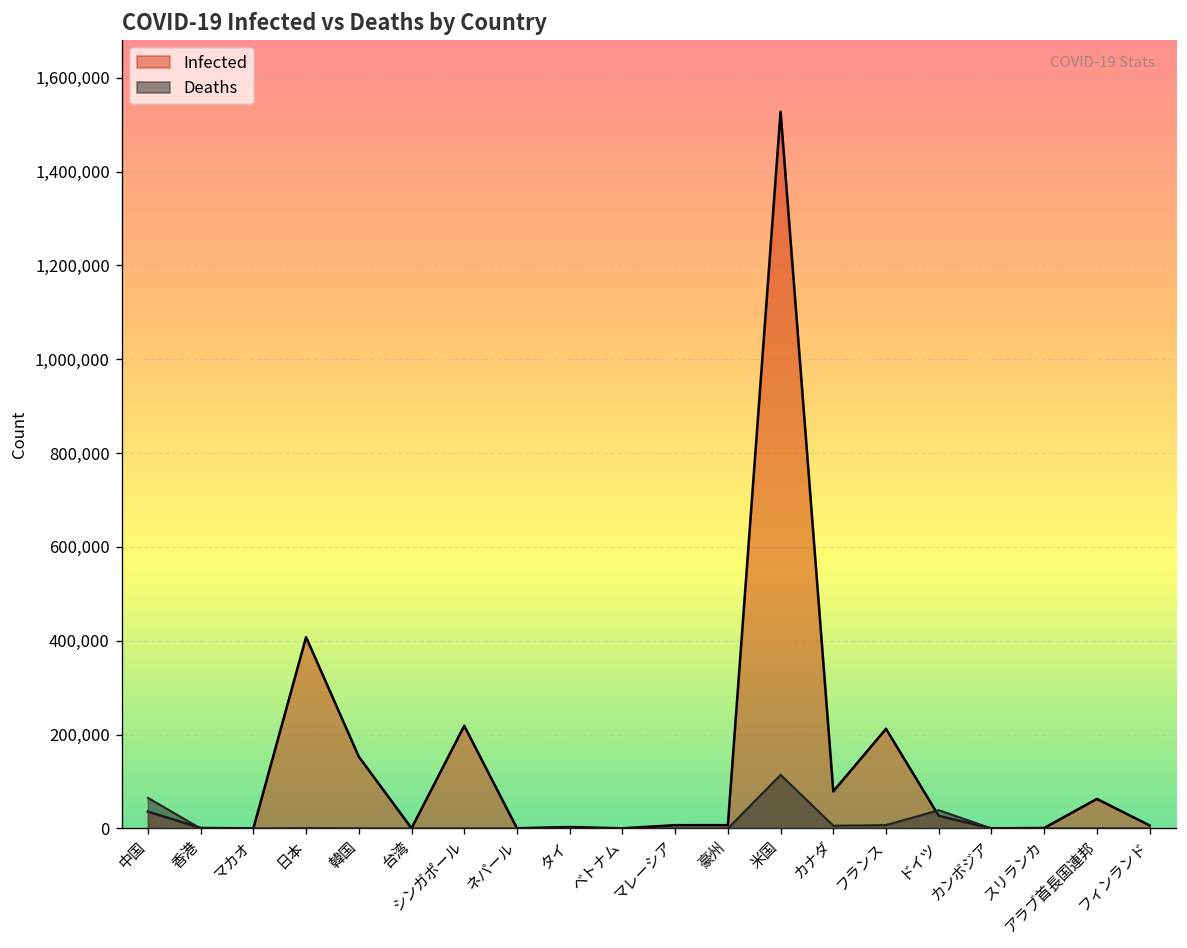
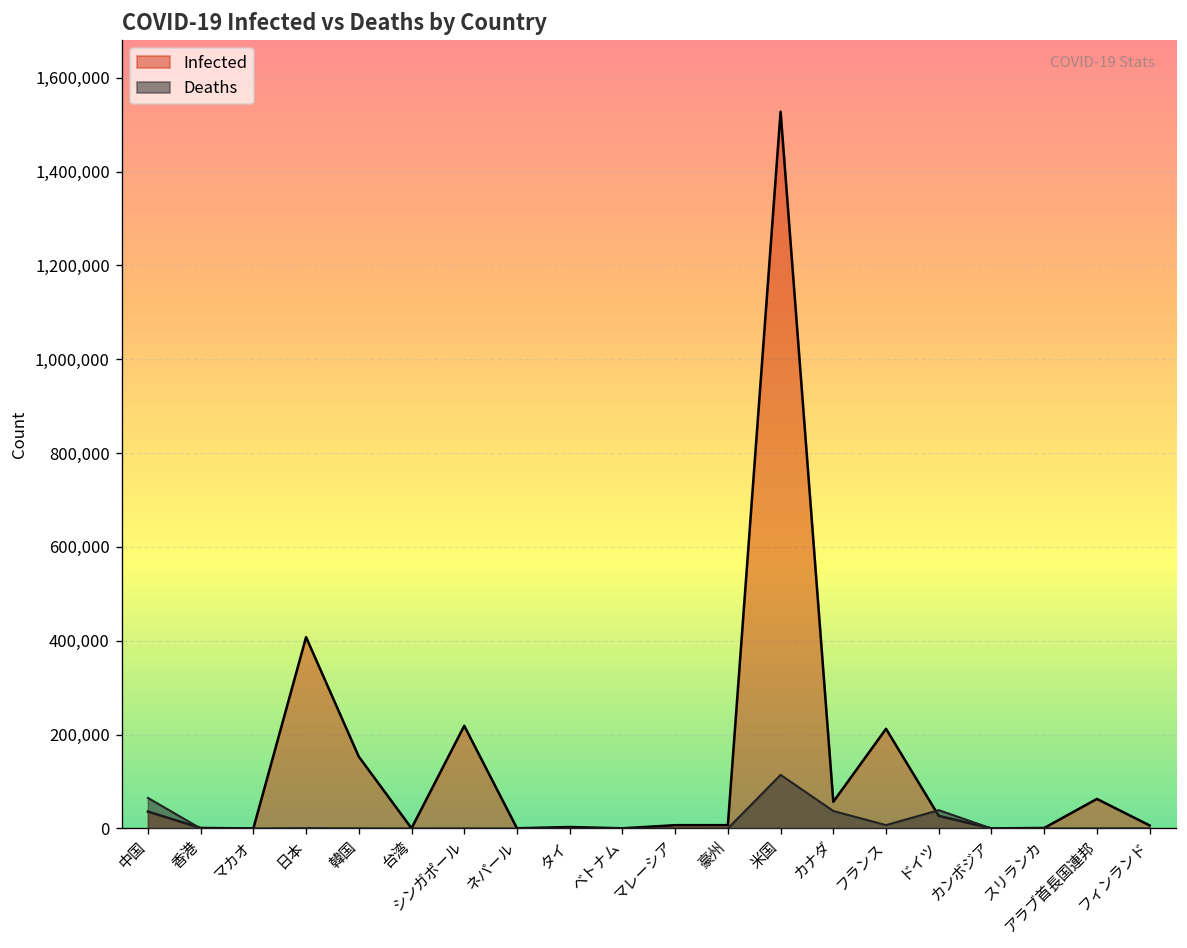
  {
    "Infected": {
      "中国": "40,000",
      "日本": "410,000",
      "韓国": "150,000",
      "シンガポール": "220,000",
      "マレーシア": "10,000",
      "豪州": "10,000",
      "米国": "1,530,000",
-     "カナダ": "80,000",
+     "カナダ": "60,000",
      "フランス": "210,000",
      "ドイツ": "30,000",
      "アラブ首長国連邦": "60,000"
    },
    "Deaths": {
      "中国": "70,000",
      "日本": "0",
      "韓国": "0",
      "シンガポール": "0",
      "マレーシア": "0",
      "豪州": "0",
      "米国": "110,000",
-     "カナダ": "10,000",
+     "カナダ": "40,000",
      "フランス": "10,000",
      "ドイツ": "40,000",
      "アラブ首長国連邦": "0"
    }
  }
